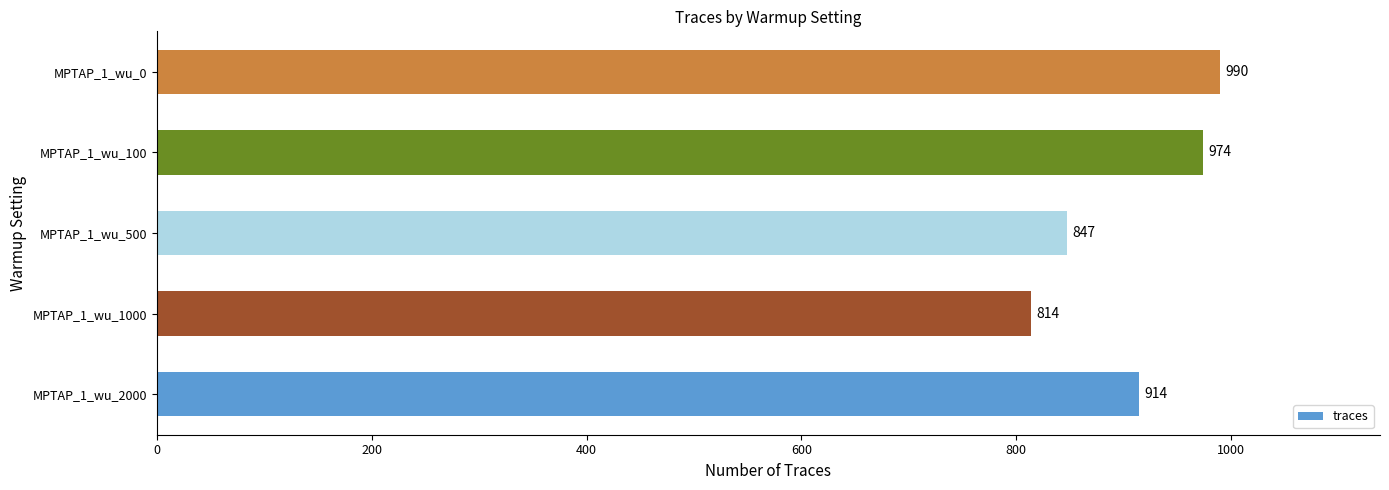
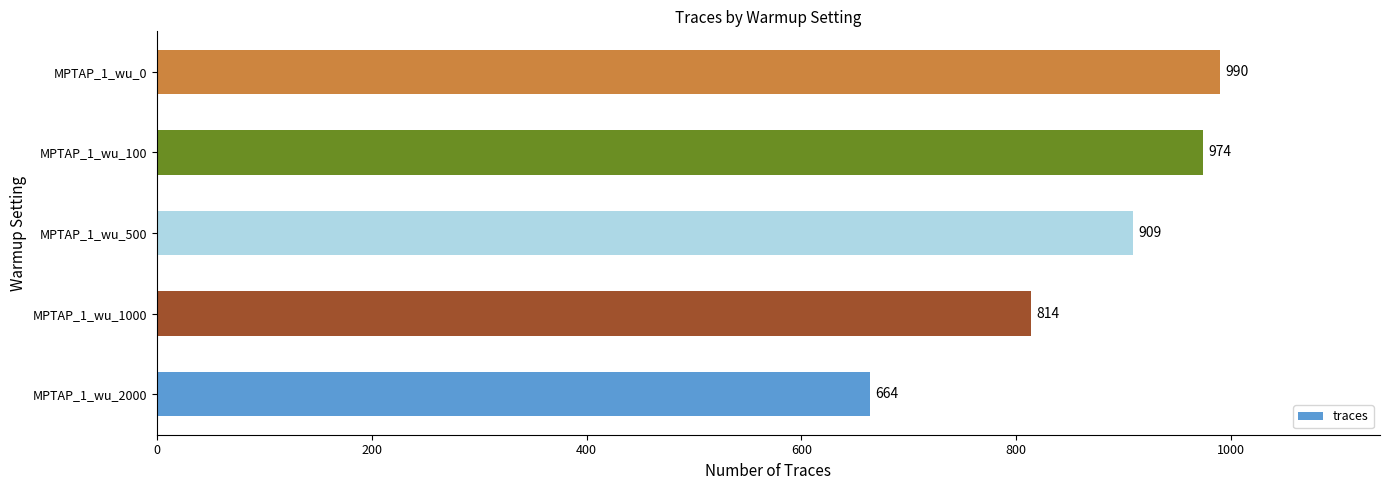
  {
    "MPTAP_1_wu_0": 990,
    "MPTAP_1_wu_100": 974,
-   "MPTAP_1_wu_500": 847,
+   "MPTAP_1_wu_500": 909,
    "MPTAP_1_wu_1000": 814,
-   "MPTAP_1_wu_2000": 914
+   "MPTAP_1_wu_2000": 664
  }
